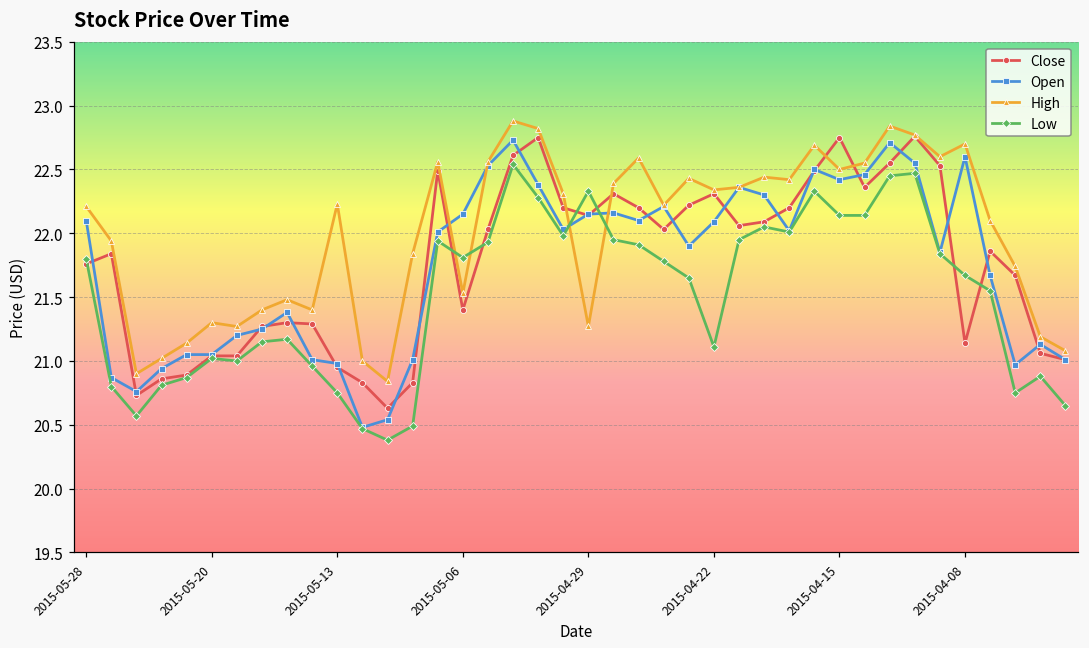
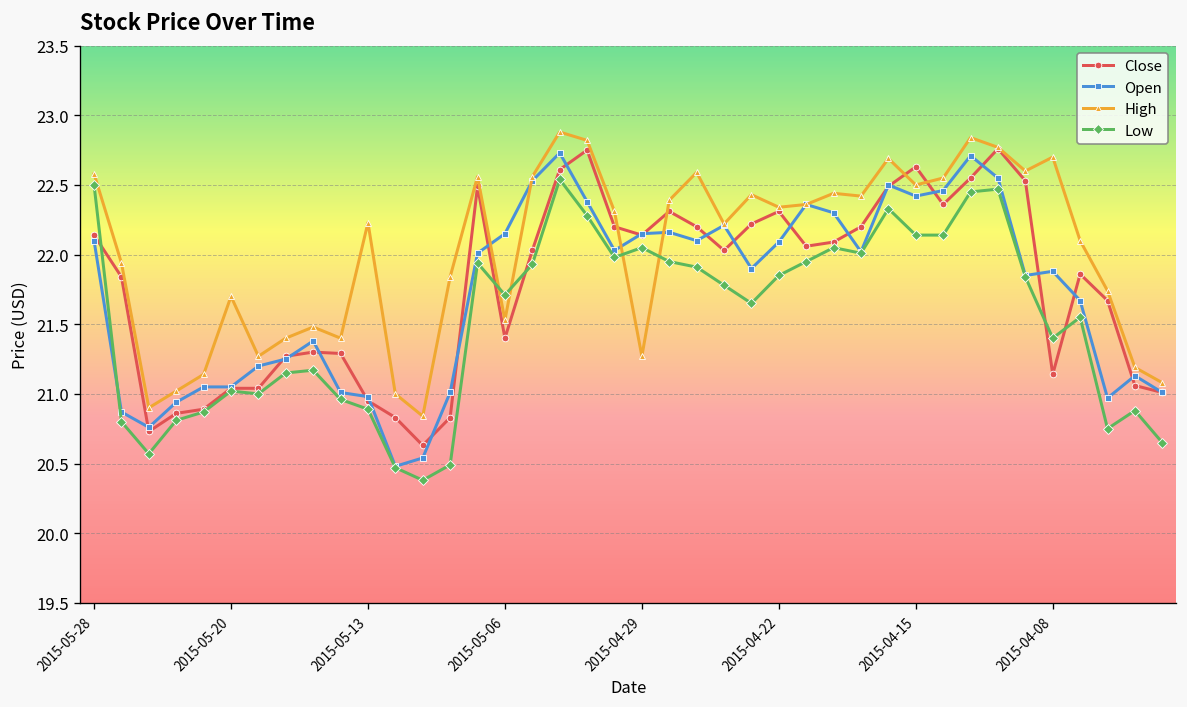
  {
    "Close": {
-     "2015-05-28": 21.76,
+     "2015-05-28": 22.14,
      "2015-05-13": 20.95,
      "2015-05-06": 21.40,
      "2015-04-22": 22.31,
-     "2015-04-15": 22.75,
+     "2015-04-15": 22.63,
      "2015-04-08": 21.14
    },
    "Open": {
      "2015-05-28": 22.10,
      "2015-05-13": 20.98,
      "2015-05-06": 22.15,
      "2015-04-22": 22.09,
      "2015-04-15": 22.42,
-     "2015-04-08": 22.60
+     "2015-04-08": 21.88
    },
    "High": {
-     "2015-05-28": 22.21,
-     "2015-05-20": 21.3,
+     "2015-05-28": 22.58,
+     "2015-05-20": 21.7,
      "2015-05-13": 22.23,
      "2015-05-06": 21.53,
      "2015-04-29": 21.27,
      "2015-04-22": 22.34,
      "2015-04-15": 22.50,
      "2015-04-08": 22.70
    },
    "Low": {
-     "2015-05-28": 21.8,
-     "2015-05-13": 20.75,
-     "2015-05-06": 21.81,
-     "2015-04-29": 22.33,
-     "2015-04-22": 21.11,
+     "2015-05-28": 22.5,
+     "2015-05-13": 20.89,
+     "2015-05-06": 21.71,
+     "2015-04-29": 22.05,
+     "2015-04-22": 21.85,
      "2015-04-15": 22.14,
-     "2015-04-08": 21.67
+     "2015-04-08": 21.40
    }
  }
